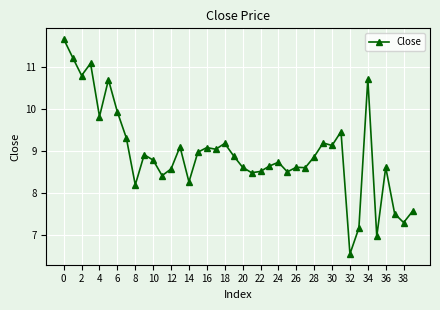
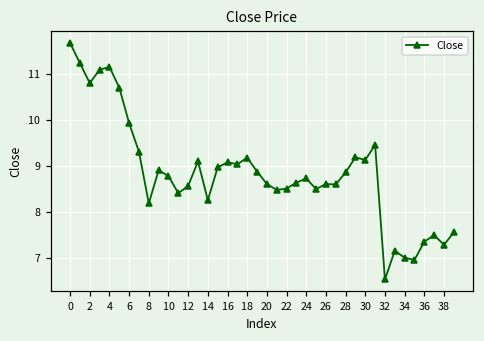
  {
    "0": 11.7,
    "2": 10.8,
-   "4": 9.8,
+   "4": 11.2,
    "6": 9.9,
    "8": 8.2,
    "10": 8.8,
    "12": 8.6,
    "14": 8.3,
    "16": 9.1,
    "18": 9.2,
    "20": 8.6,
    "22": 8.5,
    "24": 8.7,
    "26": 8.6,
    "28": 8.9,
    "30": 9.1,
    "32": 6.5,
-   "34": 10.7,
-   "36": 8.6,
+   "34": 7.0,
+   "36": 7.4,
    "38": 7.3
  }
